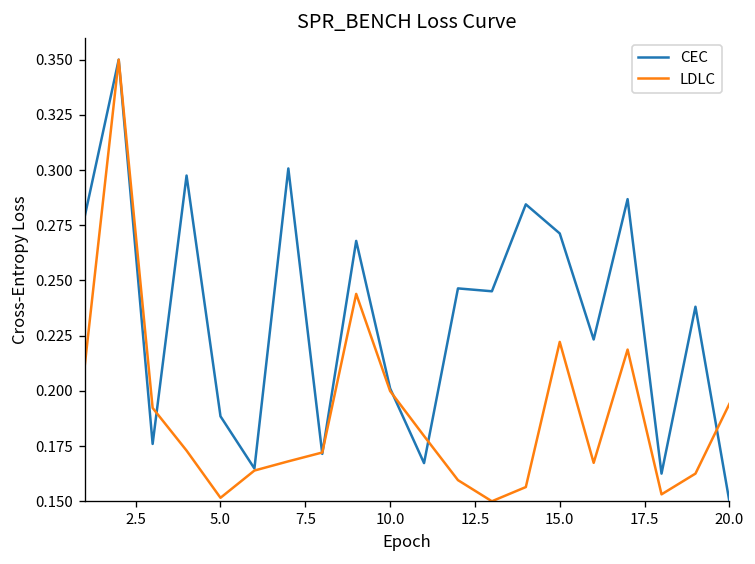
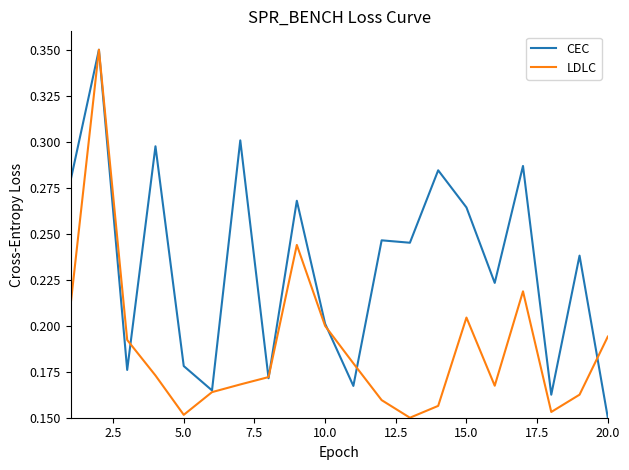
  {
    "CEC": {
-     "5.0": 0.188,
-     "15.0": 0.271,
+     "5.0": 0.178,
+     "15.0": 0.264,
      "20.0": 0.150
    },
    "LDLC": {
      "5.0": 0.152,
-     "15.0": 0.222,
+     "15.0": 0.204,
      "20.0": 0.194
    }
  }
